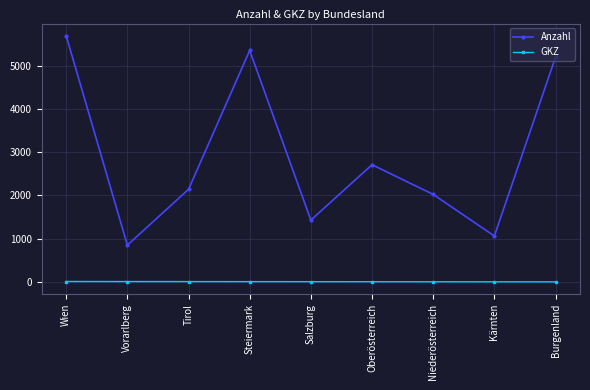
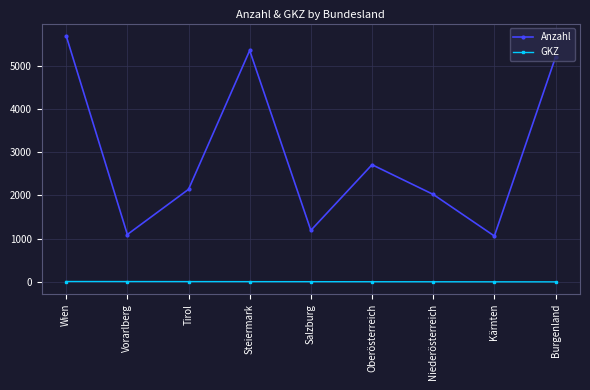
  {
    "Anzahl": {
      "Wien": 5700,
-     "Vorarlberg": 800,
+     "Vorarlberg": 1100,
      "Tirol": 2100,
      "Steiermark": 5300,
-     "Salzburg": 1400,
+     "Salzburg": 1200,
      "Oberösterreich": 2700,
      "Niederösterreich": 2000,
      "Kärnten": 1100
    },
    "GKZ": {
      "Wien": 0,
      "Vorarlberg": 0,
      "Tirol": 0,
      "Steiermark": 0,
      "Salzburg": 0,
      "Oberösterreich": 0,
      "Niederösterreich": 0,
      "Kärnten": 0,
      "Burgenland": 0
    }
  }
